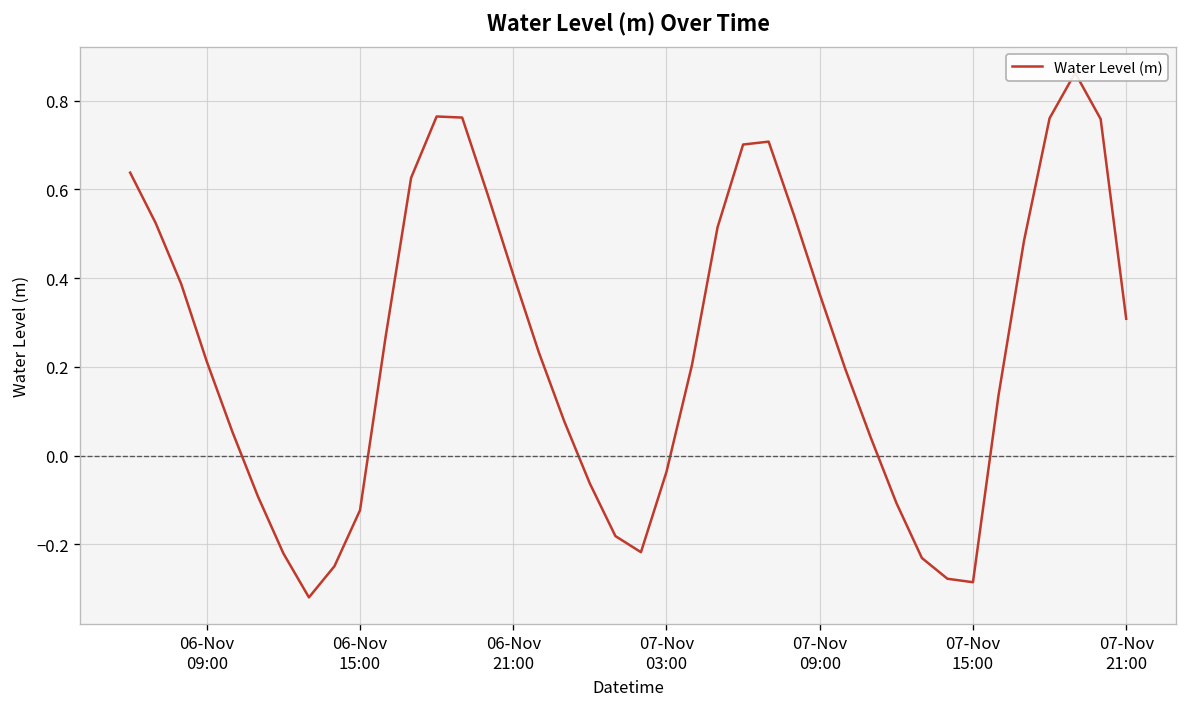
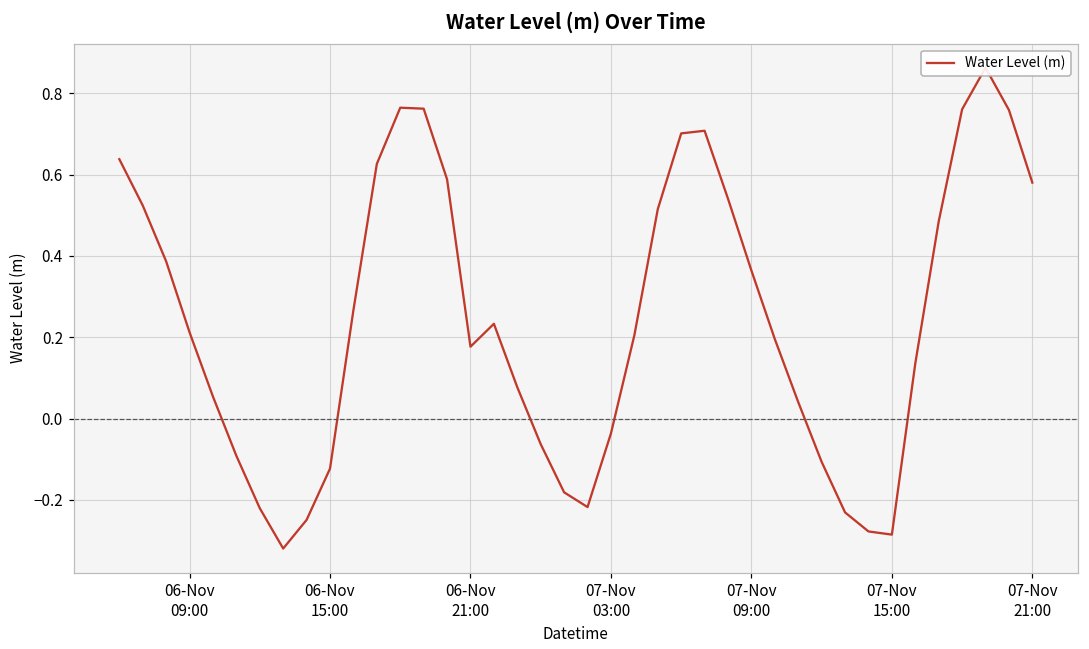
  {
    "06-Nov 09:00": 0.21,
    "06-Nov 15:00": -0.12,
-   "06-Nov 21:00": 0.41,
+   "06-Nov 21:00": 0.18,
    "07-Nov 03:00": -0.04,
    "07-Nov 09:00": 0.36,
    "07-Nov 15:00": -0.29,
-   "07-Nov 21:00": 0.31
+   "07-Nov 21:00": 0.58
  }
